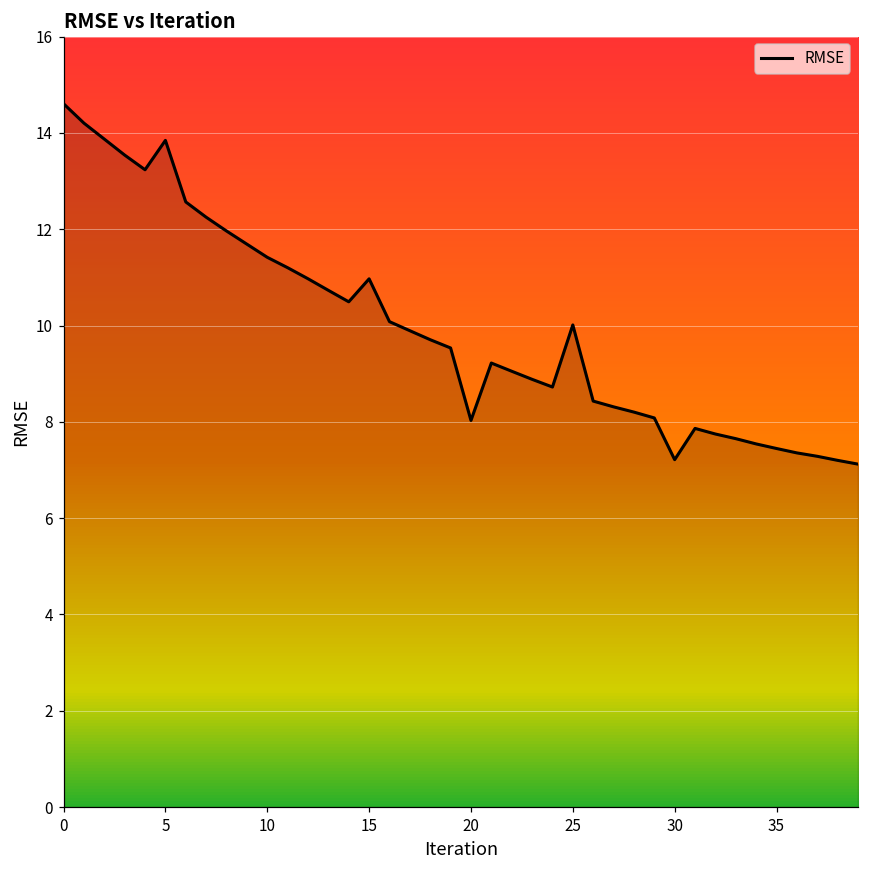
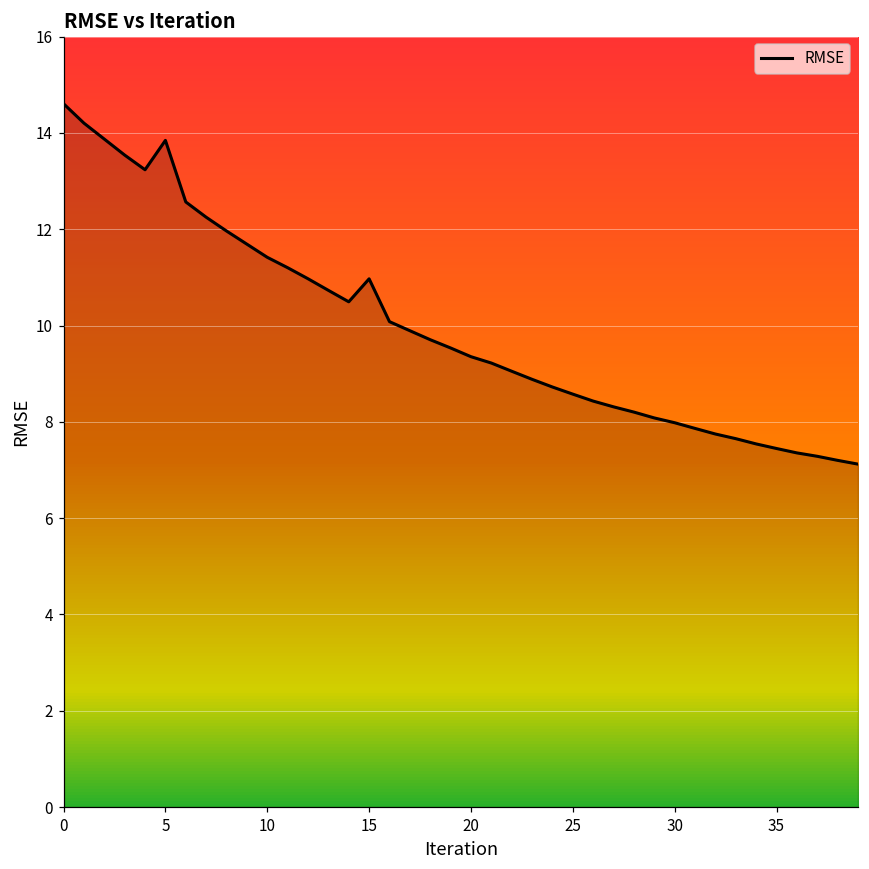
  {
    "0": 14.6,
    "5": 13.8,
    "10": 11.4,
    "15": 11.0,
-   "20": 8.0,
-   "25": 10.0,
-   "30": 7.2,
+   "20": 9.4,
+   "25": 8.6,
+   "30": 8.0,
    "35": 7.4
  }
